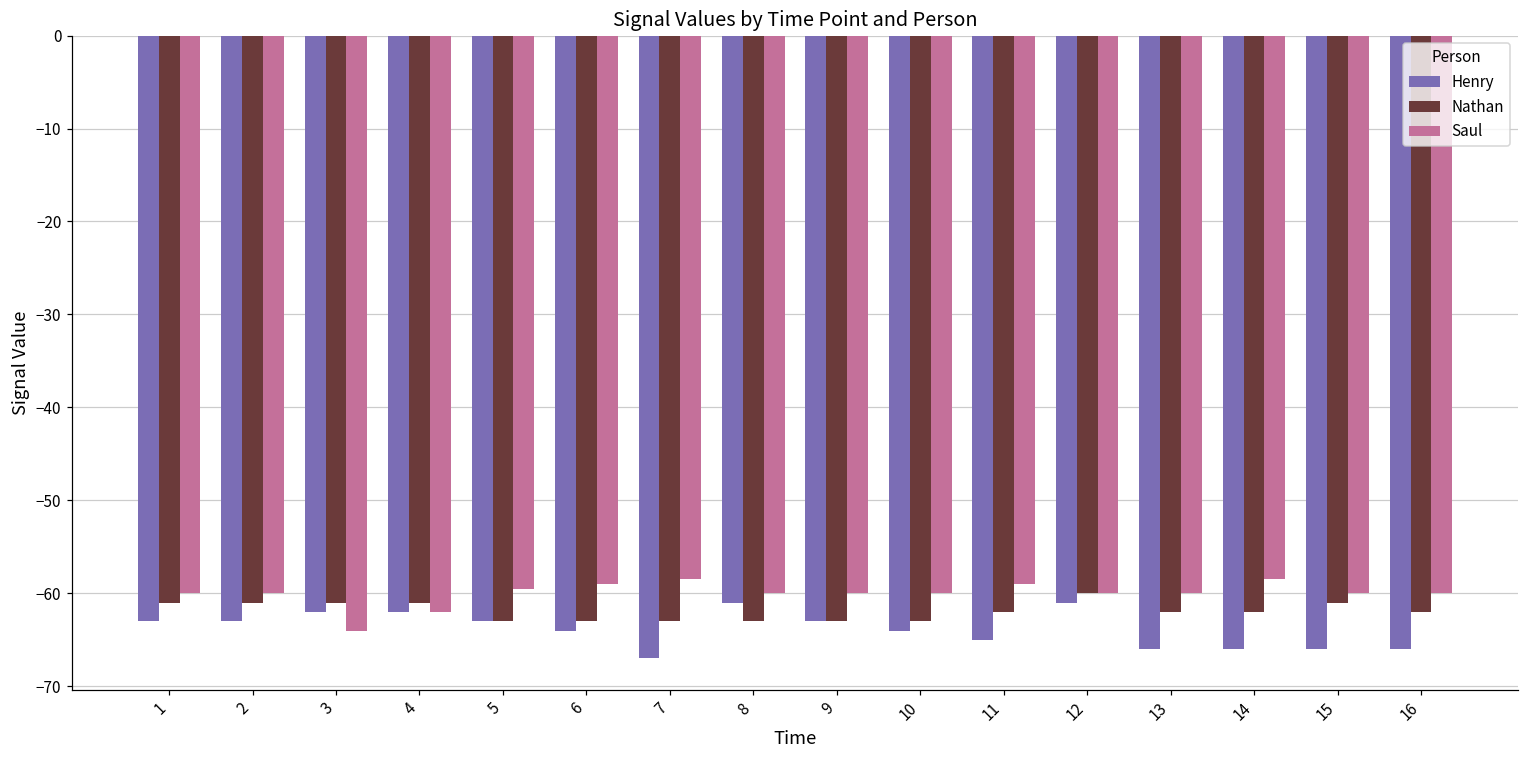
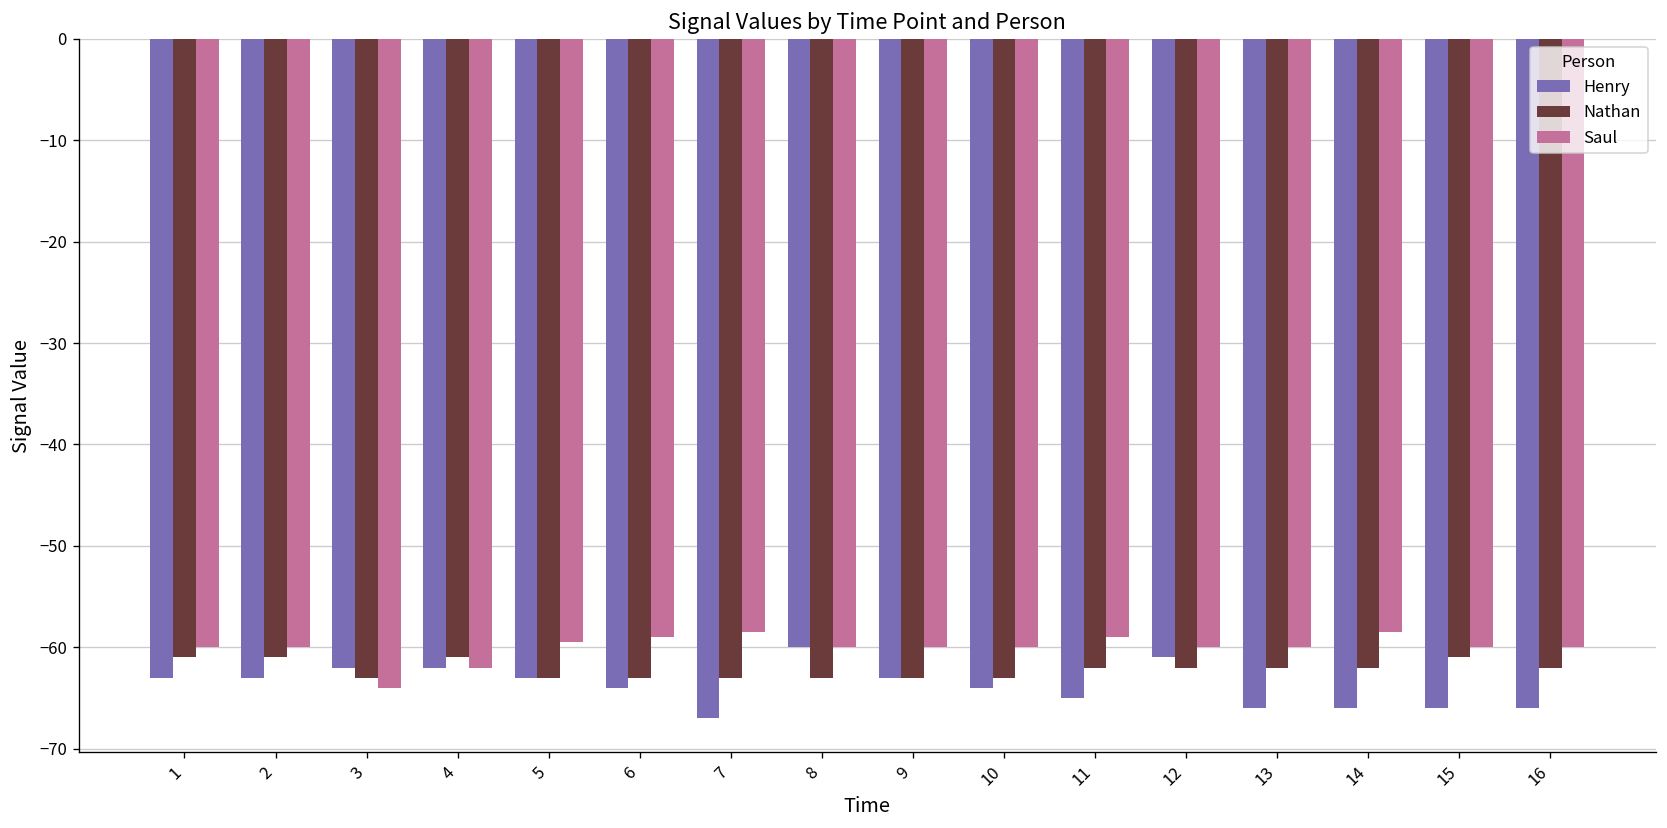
  {
    "Henry": {
      "1": -63,
      "2": -63,
      "3": -62,
      "4": -62,
      "5": -63,
      "6": -64,
      "7": -67,
-     "8": -61,
+     "8": -60,
      "9": -63,
      "10": -64,
      "11": -65,
      "12": -61,
      "13": -66,
      "14": -66,
      "15": -66,
      "16": -66
    },
    "Nathan": {
      "1": -61,
      "2": -61,
-     "3": -61,
+     "3": -63,
      "4": -61,
      "5": -63,
      "6": -63,
      "7": -63,
      "8": -63,
      "9": -63,
      "10": -63,
      "11": -62,
-     "12": -60,
+     "12": -62,
      "13": -62,
      "14": -62,
      "15": -61,
      "16": -62
    },
    "Saul": {
      "1": -60,
      "2": -60,
      "3": -64,
      "4": -62,
      "5": -60,
      "6": -59,
      "7": -59,
      "8": -60,
      "9": -60,
      "10": -60,
      "11": -59,
      "12": -60,
      "13": -60,
      "14": -59,
      "15": -60,
      "16": -60
    }
  }
